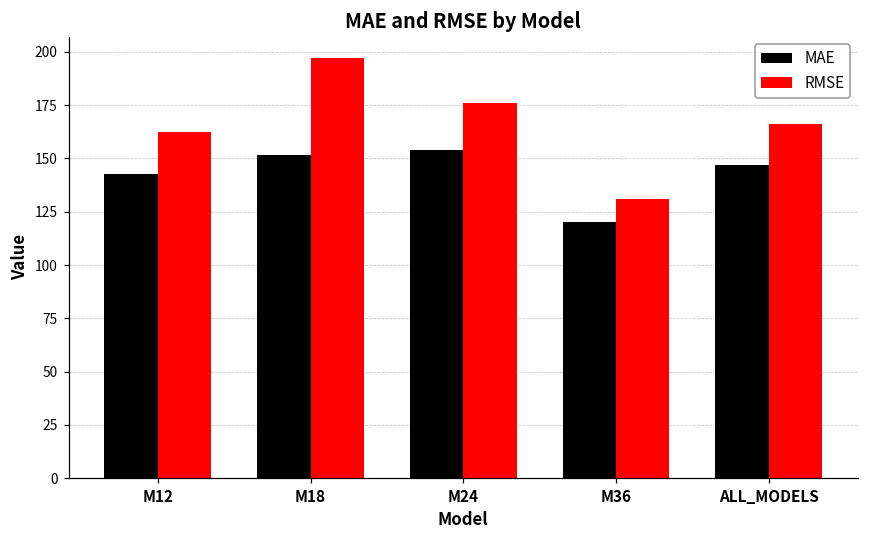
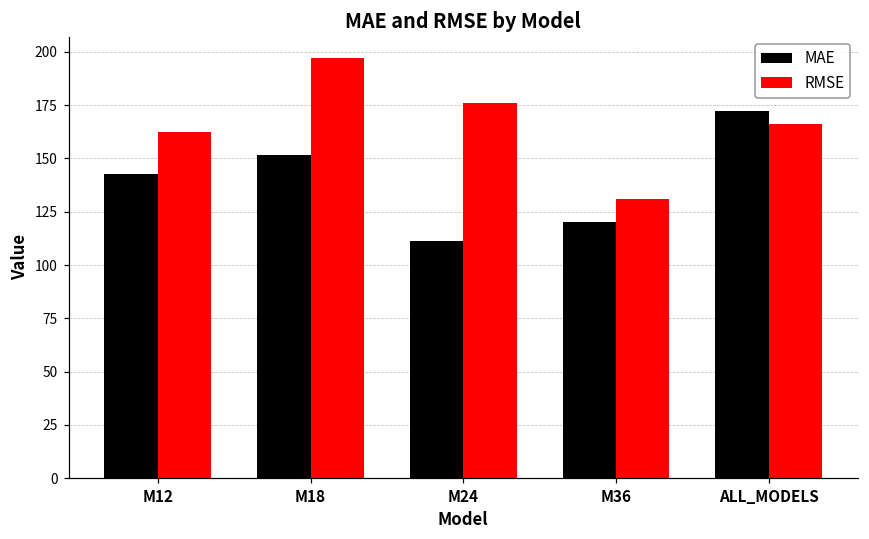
  {
    "MAE": {
      "M12": 143,
      "M18": 152,
-     "M24": 154,
+     "M24": 111,
      "M36": 120,
-     "ALL_MODELS": 147
+     "ALL_MODELS": 172
    },
    "RMSE": {
      "M12": 163,
      "M18": 197,
      "M24": 176,
      "M36": 131,
      "ALL_MODELS": 166
    }
  }
